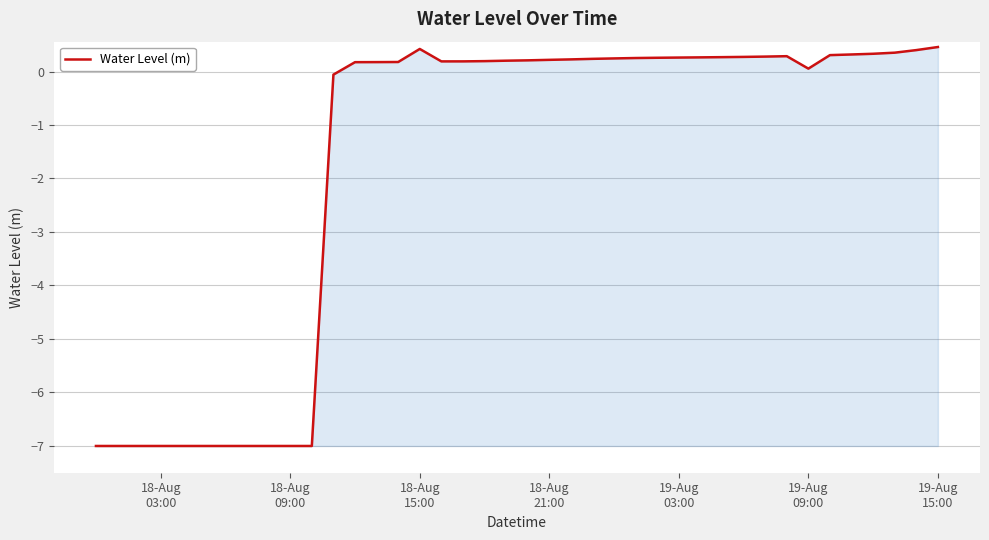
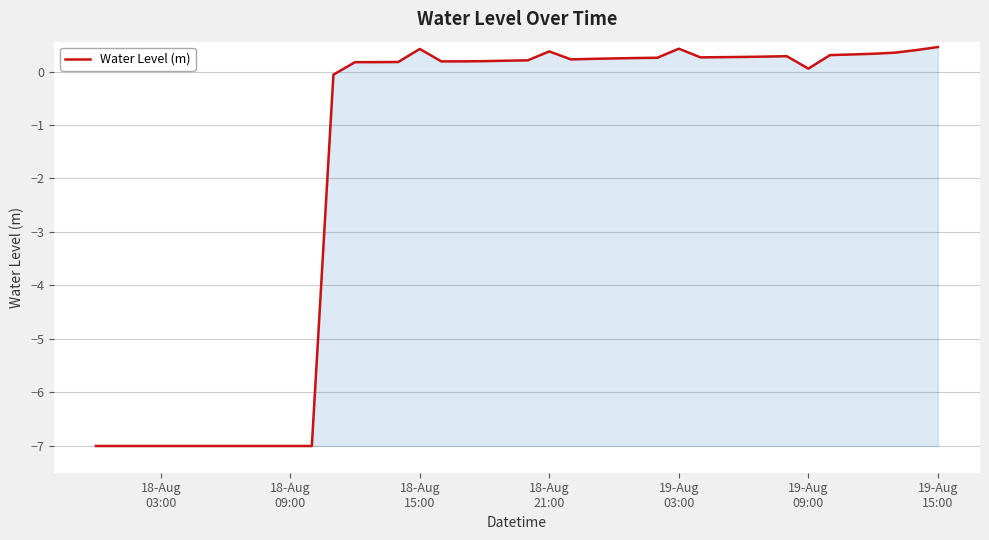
  {
    "18-Aug 03:00": -7.0,
    "18-Aug 09:00": -7.0,
    "18-Aug 15:00": 0.4,
-   "18-Aug 21:00": 0.2,
-   "19-Aug 03:00": 0.3,
+   "18-Aug 21:00": 0.4,
+   "19-Aug 03:00": 0.4,
    "19-Aug 09:00": 0.1,
    "19-Aug 15:00": 0.5
  }
